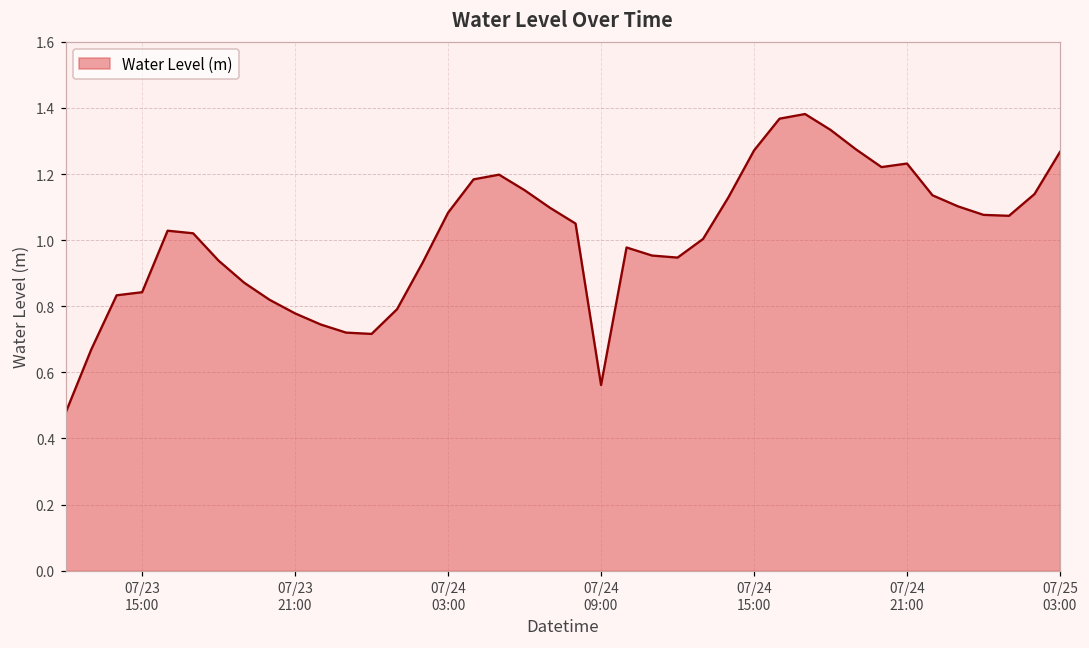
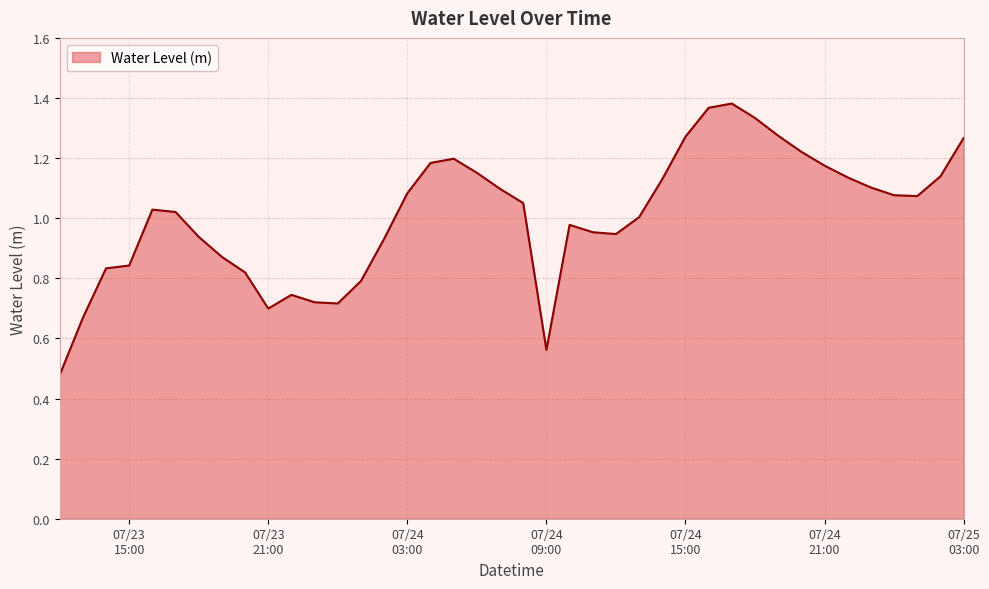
  {
    "07/23 15:00": 0.84,
-   "07/23 21:00": 0.78,
+   "07/23 21:00": 0.70,
    "07/24 03:00": 1.08,
    "07/24 09:00": 0.56,
    "07/24 15:00": 1.27,
-   "07/24 21:00": 1.23,
+   "07/24 21:00": 1.17,
    "07/25 03:00": 1.27
  }
